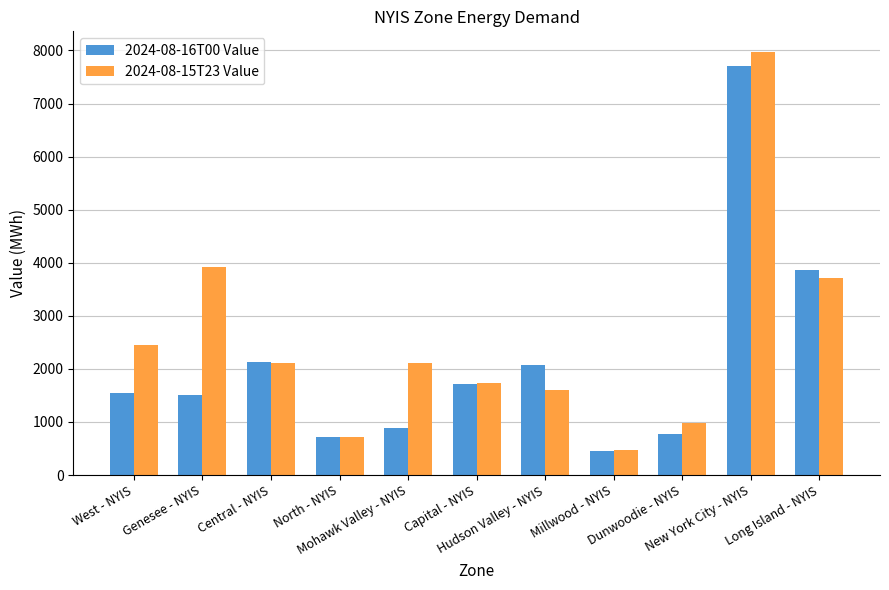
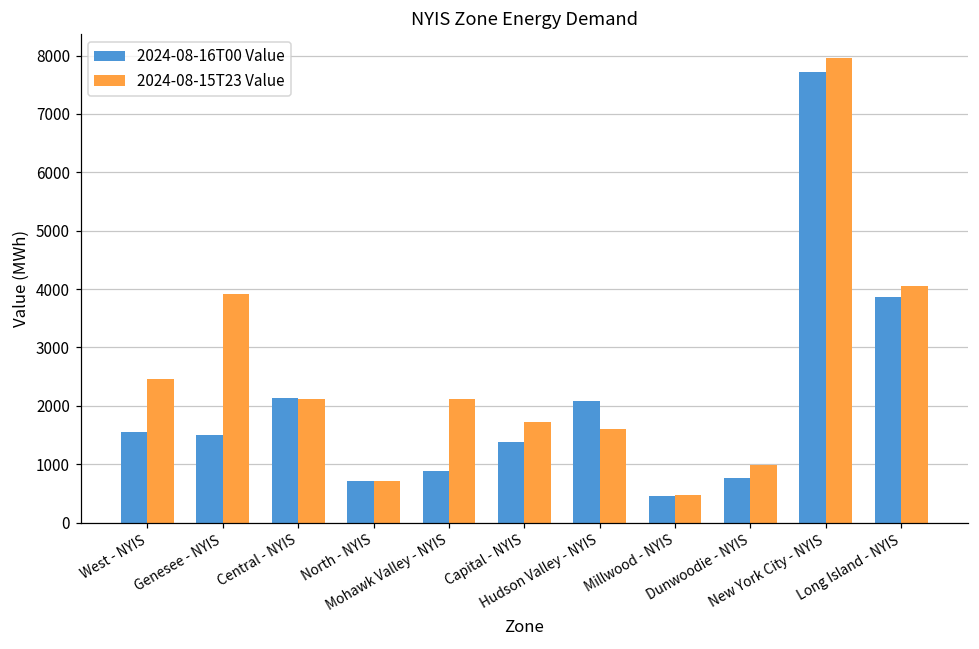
  {
    "2024-08-16T00 Value": {
      "West - NYIS": 1600,
      "Genesee - NYIS": 1500,
      "Central - NYIS": 2100,
      "North - NYIS": 700,
      "Mohawk Valley - NYIS": 900,
-     "Capital - NYIS": 1700,
+     "Capital - NYIS": 1400,
      "Hudson Valley - NYIS": 2100,
      "Millwood - NYIS": 400,
      "Dunwoodie - NYIS": 800,
      "New York City - NYIS": 7700,
      "Long Island - NYIS": 3900
    },
    "2024-08-15T23 Value": {
      "West - NYIS": 2500,
      "Genesee - NYIS": 3900,
      "Central - NYIS": 2100,
      "North - NYIS": 700,
      "Mohawk Valley - NYIS": 2100,
      "Capital - NYIS": 1700,
      "Hudson Valley - NYIS": 1600,
      "Millwood - NYIS": 500,
      "Dunwoodie - NYIS": 1000,
      "New York City - NYIS": 8000,
-     "Long Island - NYIS": 3700
+     "Long Island - NYIS": 4100
    }
  }
